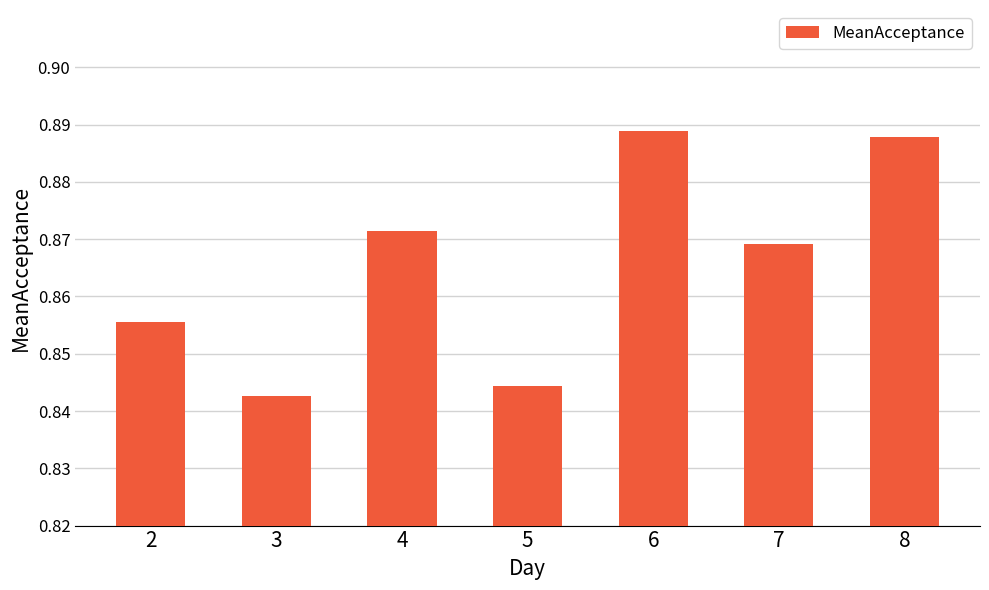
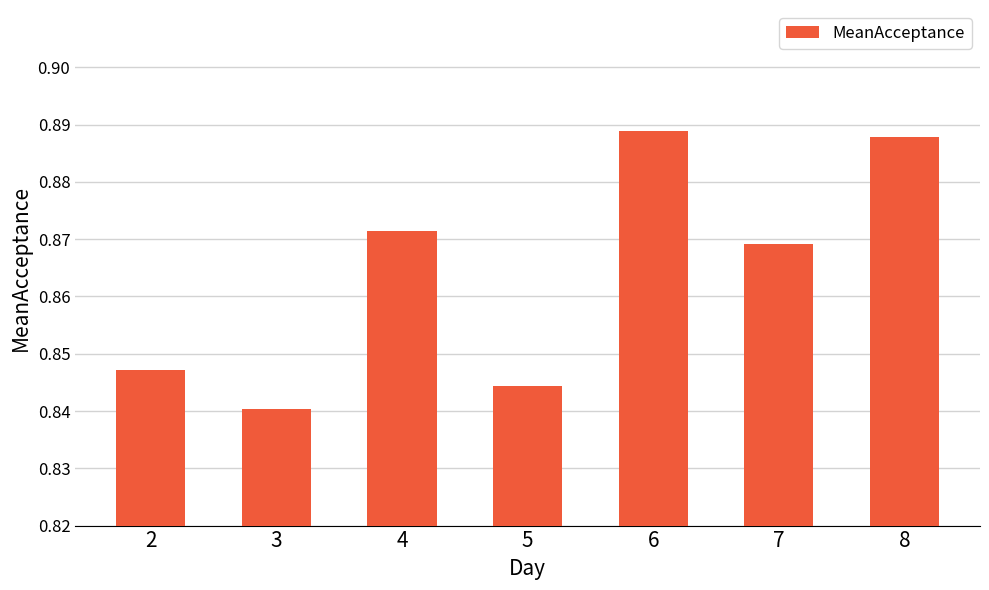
  {
-   "2": 0.856,
-   "3": 0.843,
+   "2": 0.847,
+   "3": 0.840,
    "4": 0.871,
    "5": 0.844,
    "6": 0.889,
    "7": 0.869,
    "8": 0.888
  }
